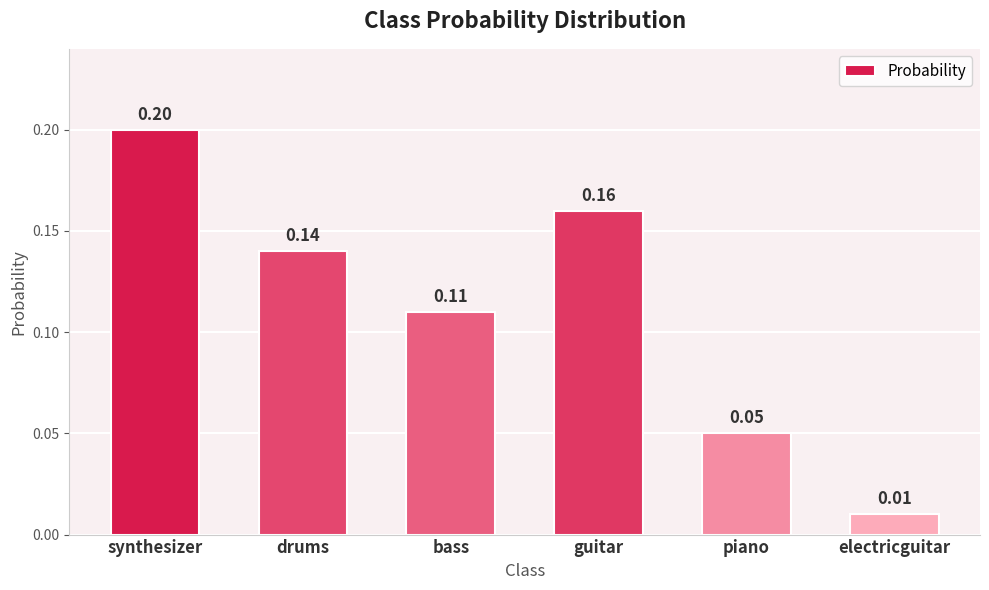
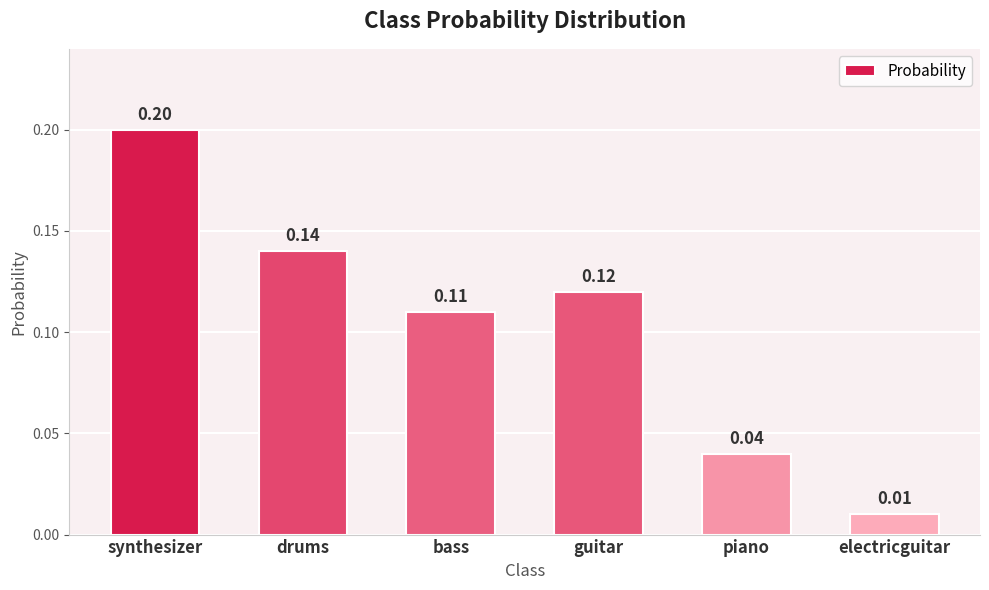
  {
    "synthesizer": 0.20,
    "drums": 0.14,
    "bass": 0.11,
-   "guitar": 0.16,
-   "piano": 0.05,
+   "guitar": 0.12,
+   "piano": 0.04,
    "electricguitar": 0.01
  }
